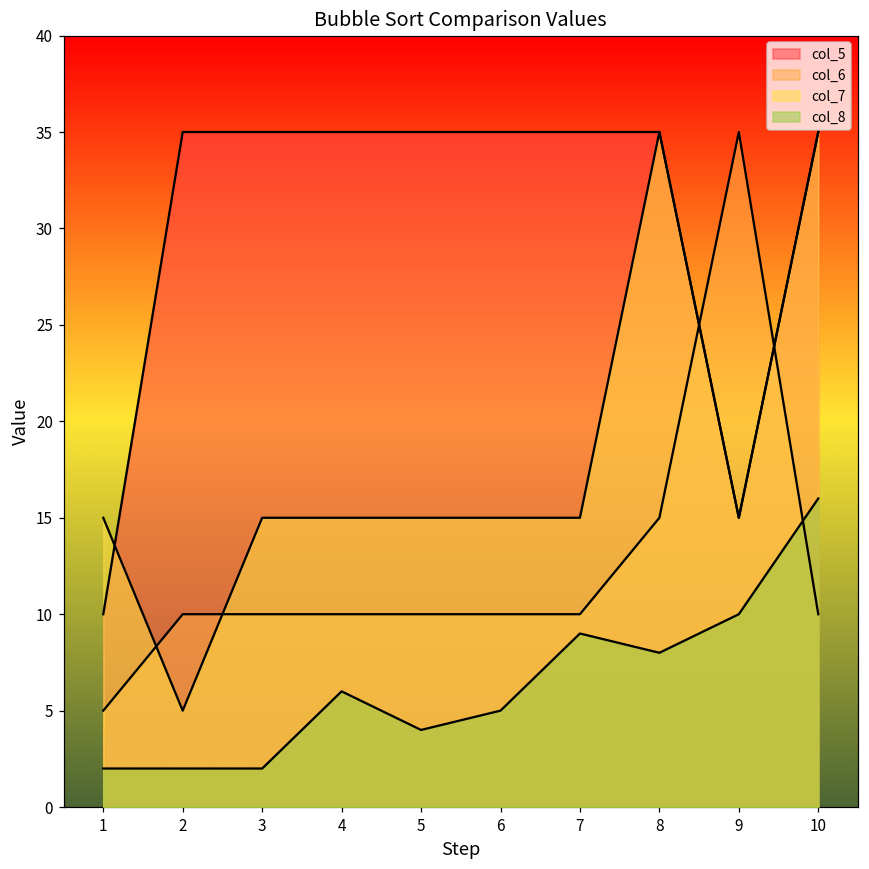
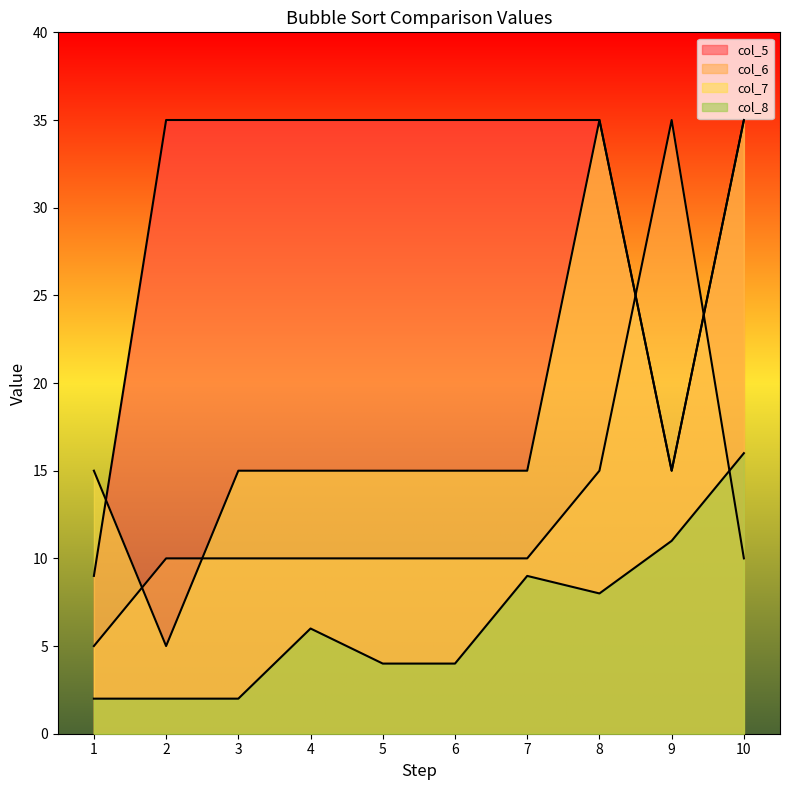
  {
    "col_5": {
-     "1": 10,
+     "1": 9,
      "2": 35,
      "3": 35,
      "4": 35,
      "5": 35,
      "6": 35,
      "7": 35
    },
    "col_8": {
      "1": 2,
      "2": 2,
      "3": 2,
      "4": 6,
      "5": 4,
-     "6": 5,
+     "6": 4,
      "7": 9,
      "8": 8,
-     "9": 10,
+     "9": 11,
      "10": 16
    }
  }
